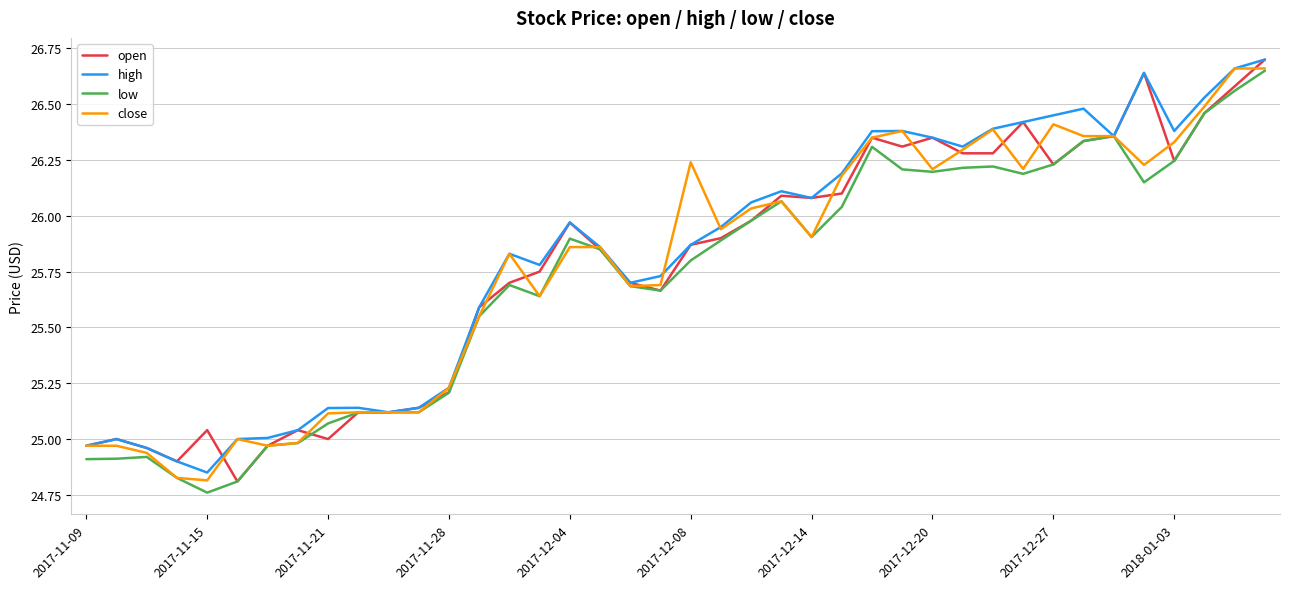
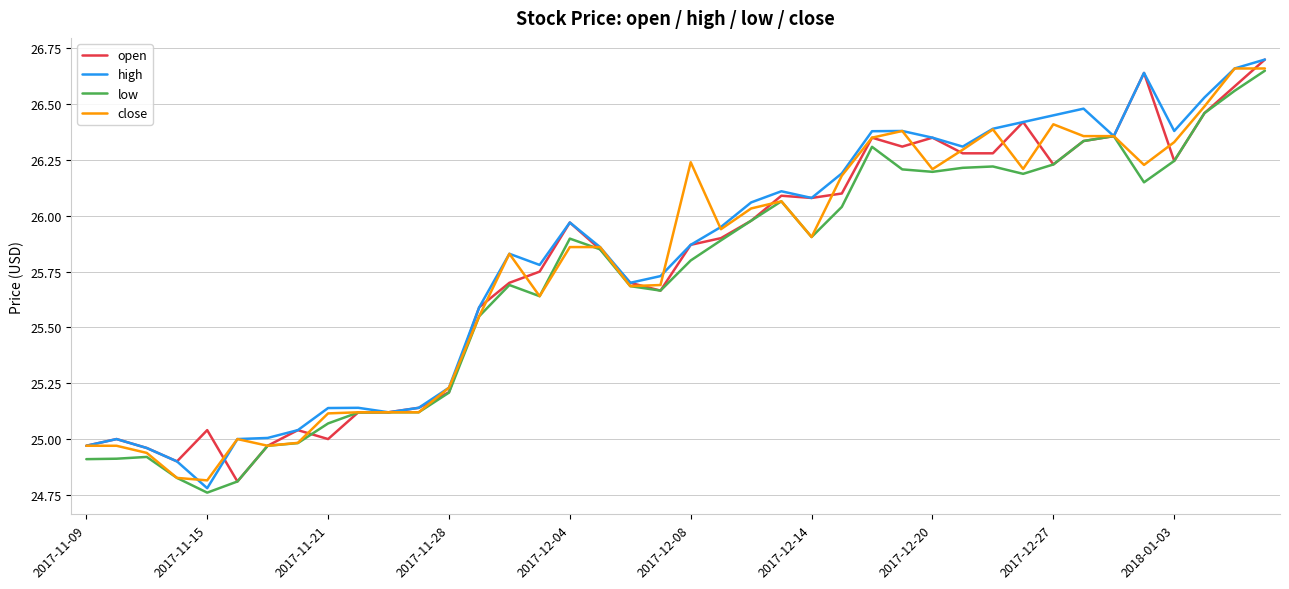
  {
    "open": {
      "2017-11-15": 25.04,
      "2017-11-21": 25.00
    },
    "high": {
-     "2017-11-15": 24.85,
+     "2017-11-15": 24.78,
      "2017-11-21": 25.14,
      "2017-12-27": 26.45,
      "2018-01-03": 26.38
    },
    "low": {
      "2017-11-09": 24.91,
      "2017-11-15": 24.76,
      "2017-11-21": 25.07,
      "2017-12-04": 25.90,
      "2017-12-08": 25.80,
      "2017-12-20": 26.20
    },
    "close": {
      "2017-11-15": 24.82,
      "2017-11-21": 25.12,
      "2017-12-04": 25.86,
      "2017-12-08": 26.24,
      "2017-12-20": 26.21,
      "2017-12-27": 26.41,
      "2018-01-03": 26.33
    }
  }
